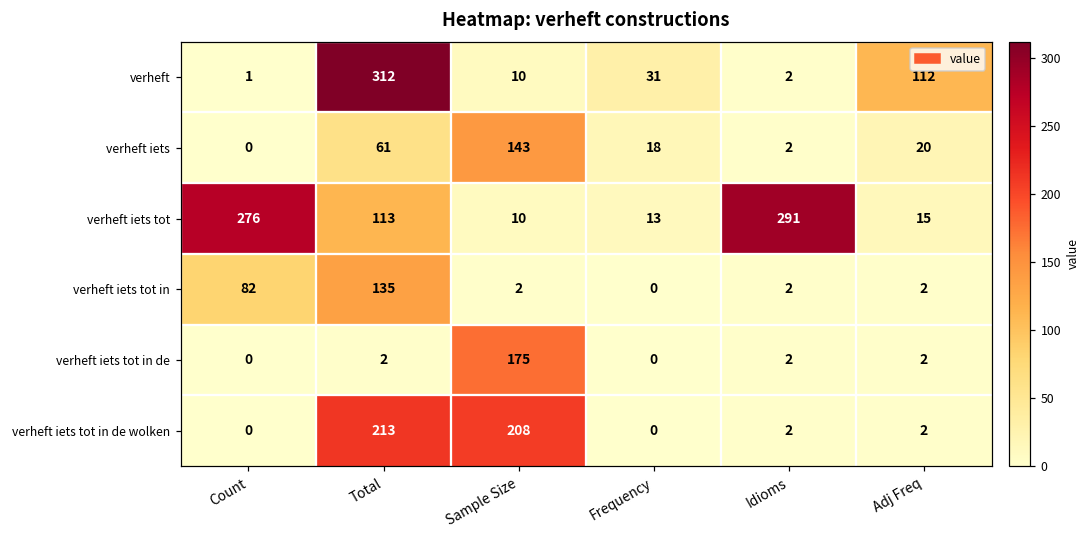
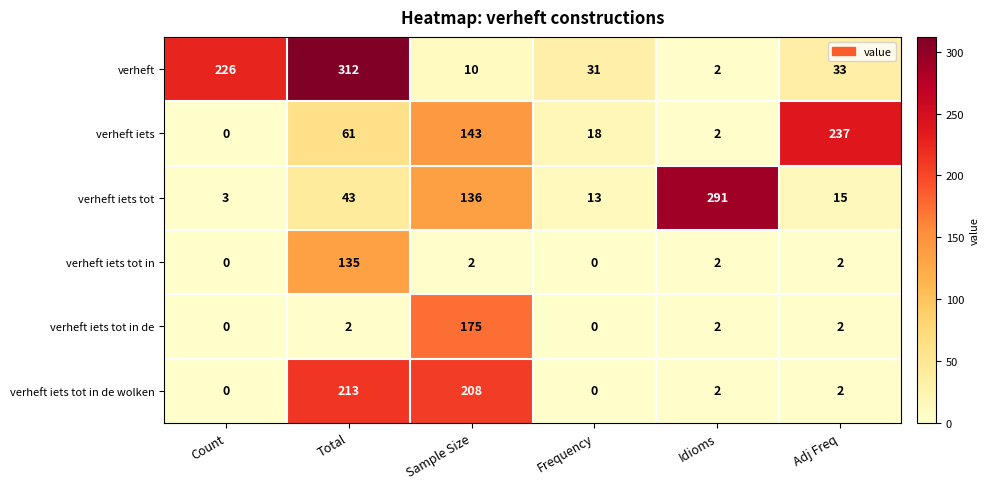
  {
    "verheft": {
-     "Count": 1,
+     "Count": 226,
      "Total": 312,
      "Sample Size": 10,
      "Frequency": 31,
      "Idioms": 2,
-     "Adj Freq": 112
+     "Adj Freq": 33
    },
    "verheft iets": {
      "Count": 0,
      "Total": 61,
      "Sample Size": 143,
      "Frequency": 18,
      "Idioms": 2,
-     "Adj Freq": 20
+     "Adj Freq": 237
    },
    "verheft iets tot": {
-     "Count": 276,
-     "Total": 113,
-     "Sample Size": 10,
+     "Count": 3,
+     "Total": 43,
+     "Sample Size": 136,
      "Frequency": 13,
      "Idioms": 291,
      "Adj Freq": 15
    },
    "verheft iets tot in": {
-     "Count": 82,
+     "Count": 0,
      "Total": 135,
      "Sample Size": 2,
      "Frequency": 0,
      "Idioms": 2,
      "Adj Freq": 2
    },
    "verheft iets tot in de": {
      "Count": 0,
      "Total": 2,
      "Sample Size": 175,
      "Frequency": 0,
      "Idioms": 2,
      "Adj Freq": 2
    },
    "verheft iets tot in de wolken": {
      "Count": 0,
      "Total": 213,
      "Sample Size": 208,
      "Frequency": 0,
      "Idioms": 2,
      "Adj Freq": 2
    }
  }
